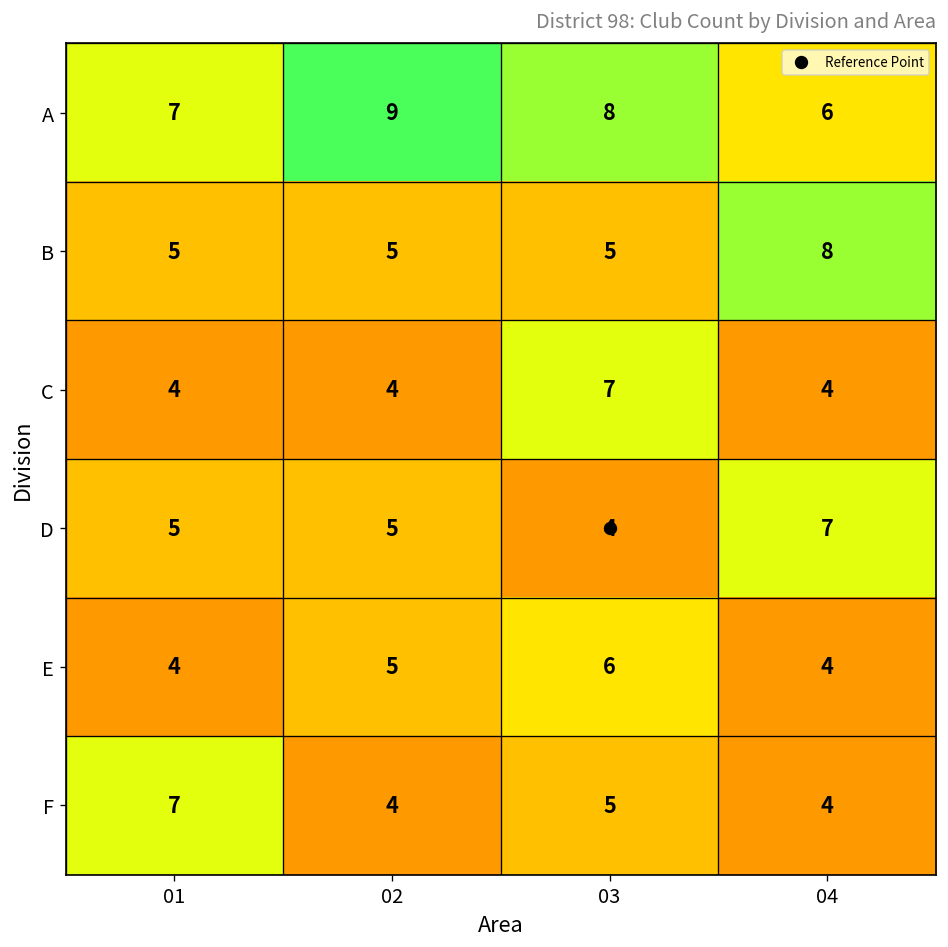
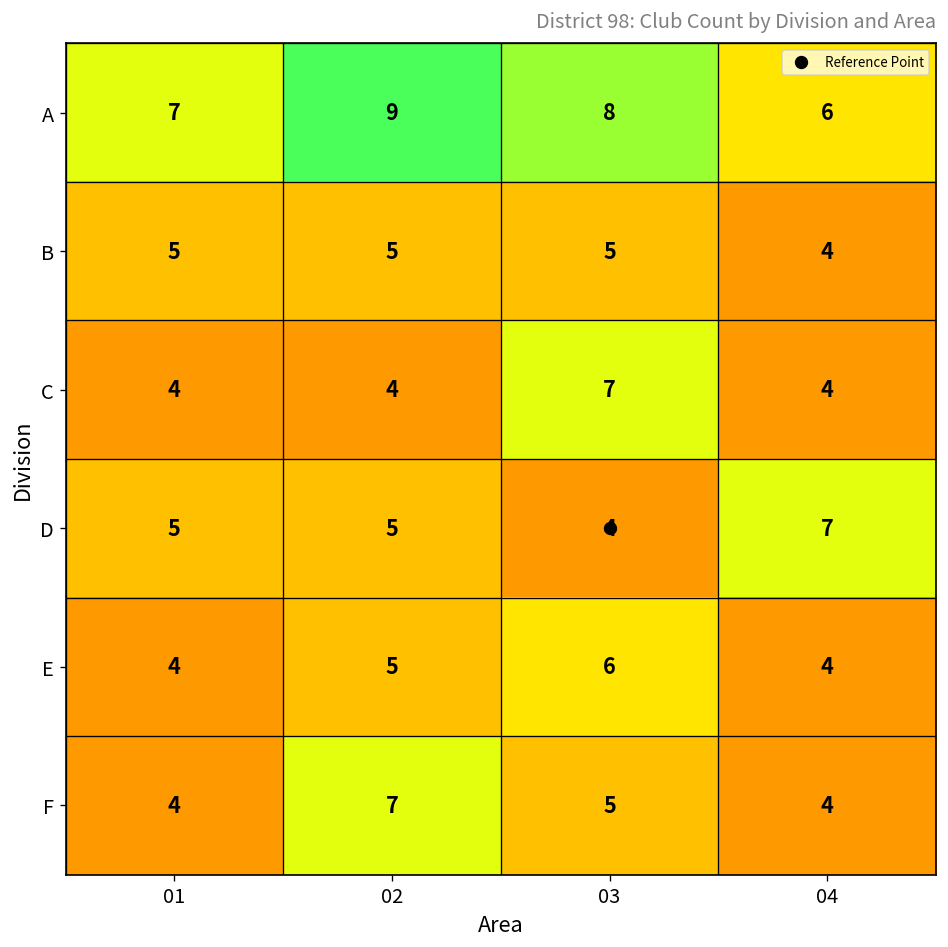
  {
    "A": {
      "01": 7,
      "02": 9,
      "03": 8,
      "04": 6
    },
    "B": {
      "01": 5,
      "02": 5,
      "03": 5,
-     "04": 8
+     "04": 4
    },
    "C": {
      "01": 4,
      "02": 4,
      "03": 7,
      "04": 4
    },
    "D": {
      "01": 5,
      "02": 5,
      "04": 7
    },
    "E": {
      "01": 4,
      "02": 5,
      "03": 6,
      "04": 4
    },
    "F": {
-     "01": 7,
-     "02": 4,
+     "01": 4,
+     "02": 7,
      "03": 5,
      "04": 4
    }
  }
